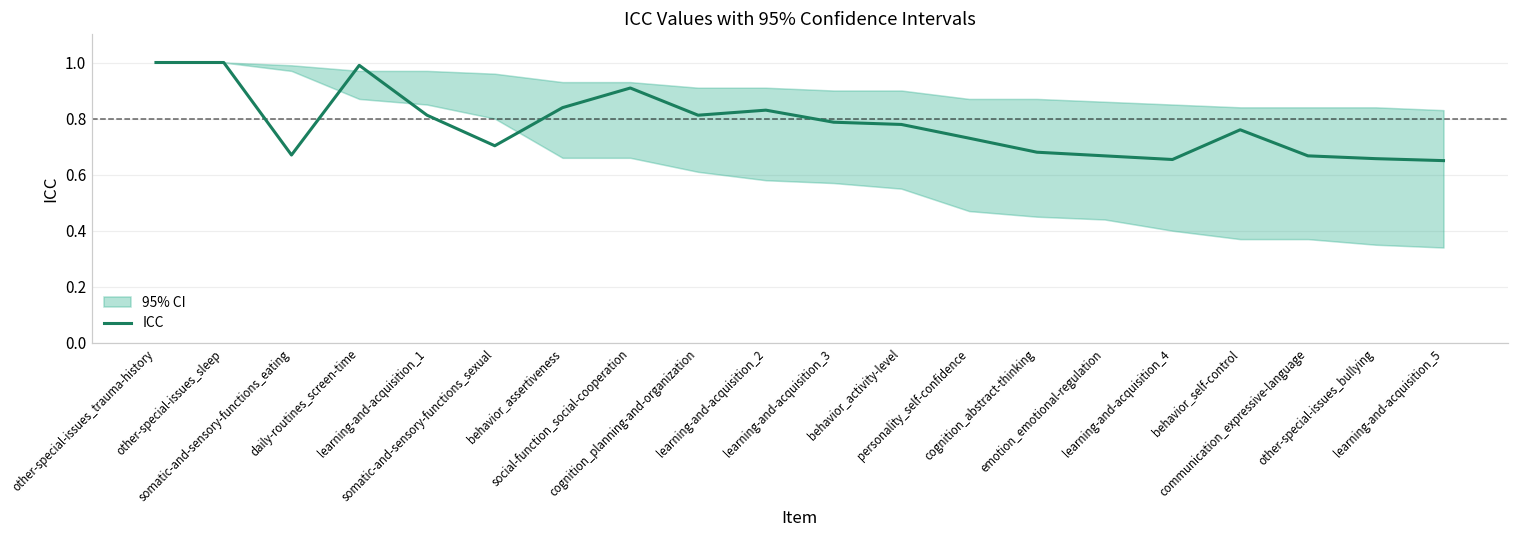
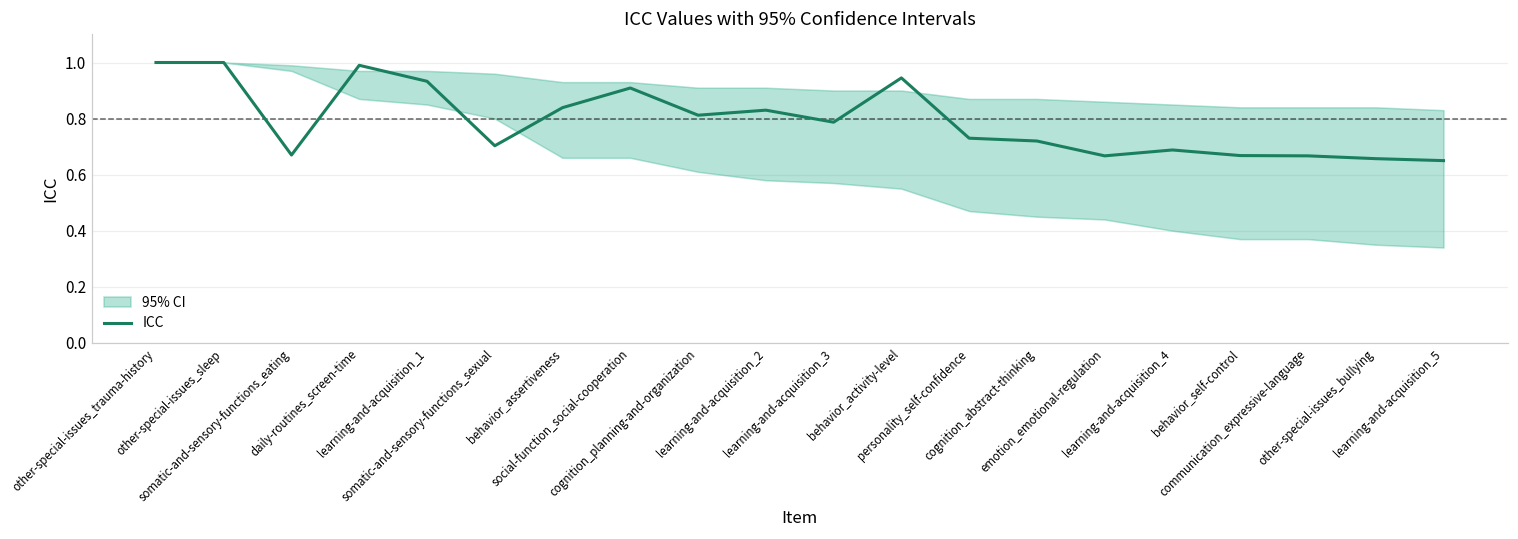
  {
    "ICC": {
      "somatic-and-sensory-functions_eating": 0.67,
      "daily-routines_screen-time": 0.99,
-     "learning-and-acquisition_1": 0.81,
+     "learning-and-acquisition_1": 0.93,
      "somatic-and-sensory-functions_sexual": 0.70,
      "behavior_assertiveness": 0.84,
      "social-function_social-cooperation": 0.91,
      "cognition_planning-and-organization": 0.81,
      "learning-and-acquisition_2": 0.83,
      "learning-and-acquisition_3": 0.79,
-     "behavior_activity-level": 0.78,
+     "behavior_activity-level": 0.95,
      "personality_self-confidence": 0.73,
-     "cognition_abstract-thinking": 0.68,
+     "cognition_abstract-thinking": 0.72,
      "emotion_emotional-regulation": 0.67,
-     "learning-and-acquisition_4": 0.65,
-     "behavior_self-control": 0.76,
+     "learning-and-acquisition_4": 0.69,
+     "behavior_self-control": 0.67,
      "communication_expressive-language": 0.67,
      "other-special-issues_bullying": 0.66,
      "learning-and-acquisition_5": 0.65
    }
  }
